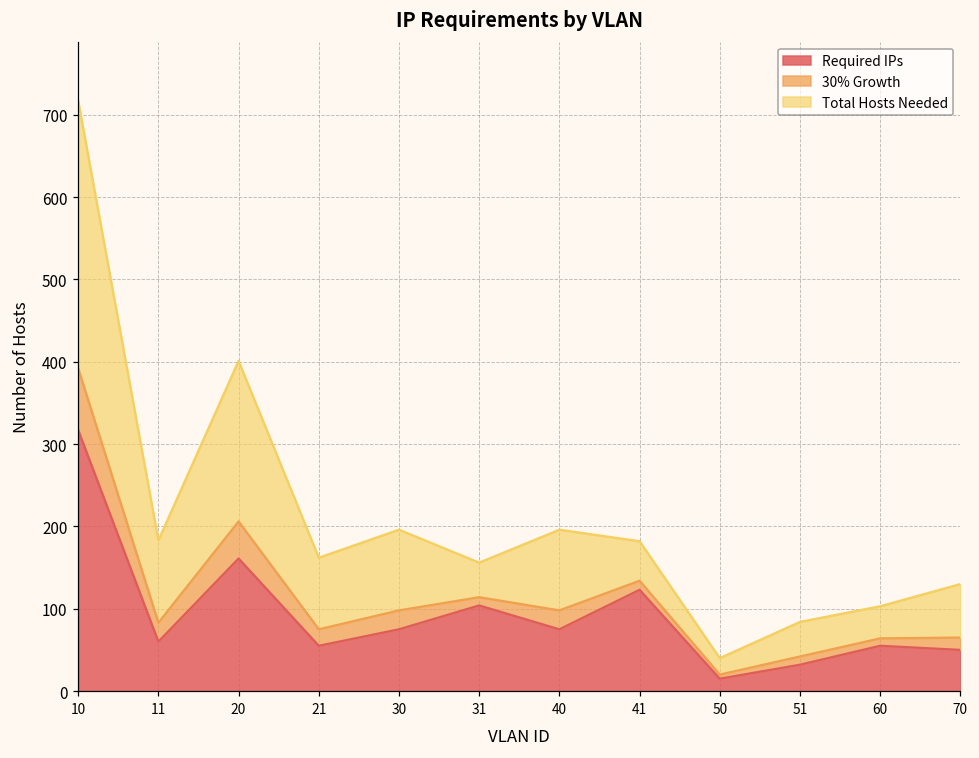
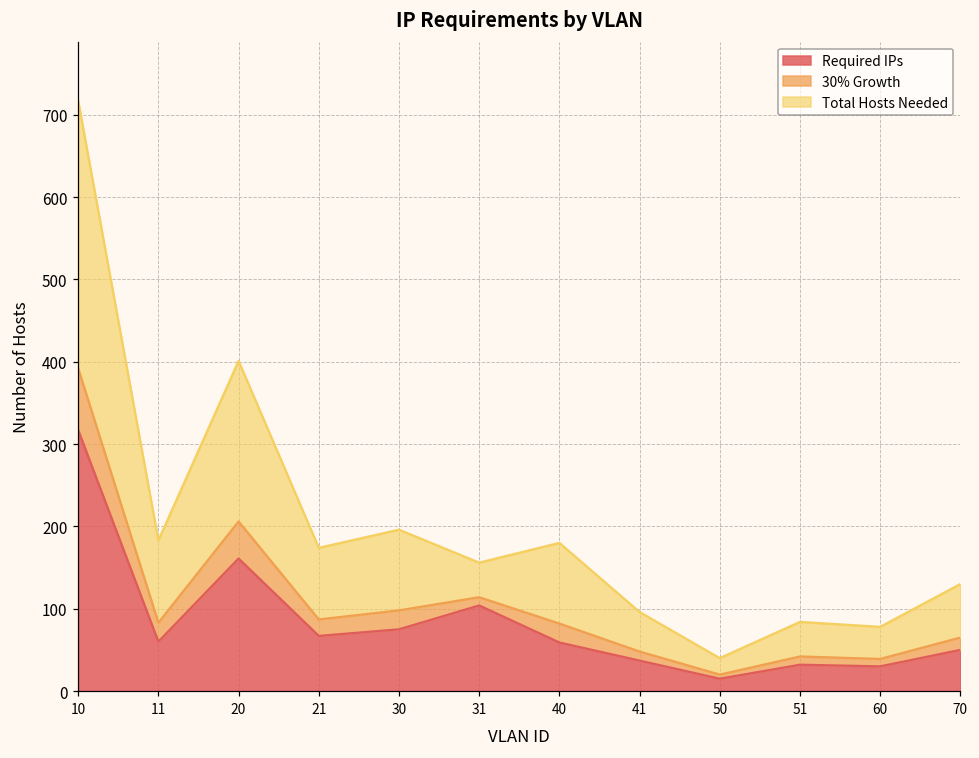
  {
    "Required IPs": {
      "10": 320,
      "11": 60,
      "20": 160,
-     "21": 60,
+     "21": 70,
      "30": 80,
      "31": 100,
-     "40": 80,
-     "41": 120,
+     "40": 60,
+     "41": 40,
      "50": 20,
      "51": 30,
-     "60": 60,
+     "60": 30,
      "70": 50
    }
  }
